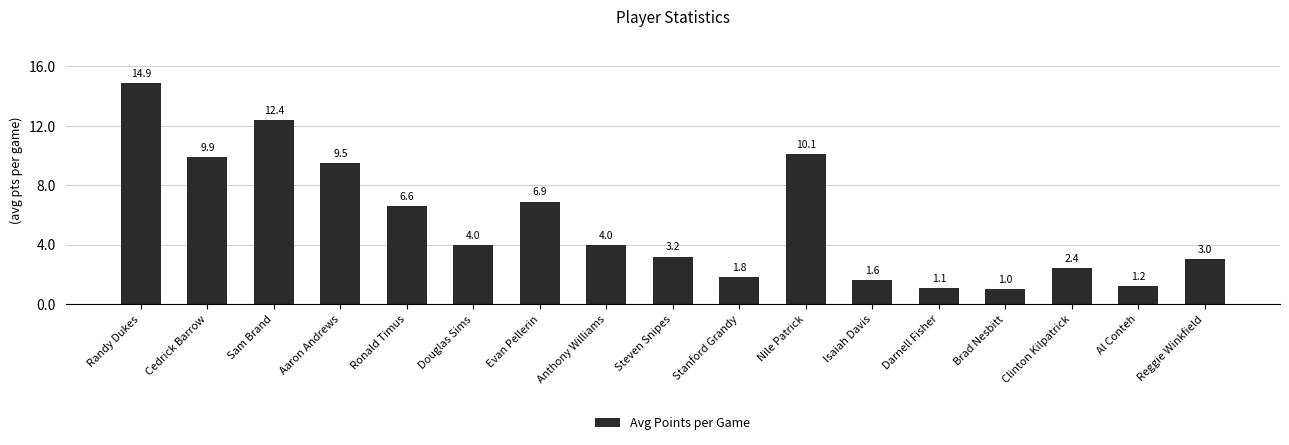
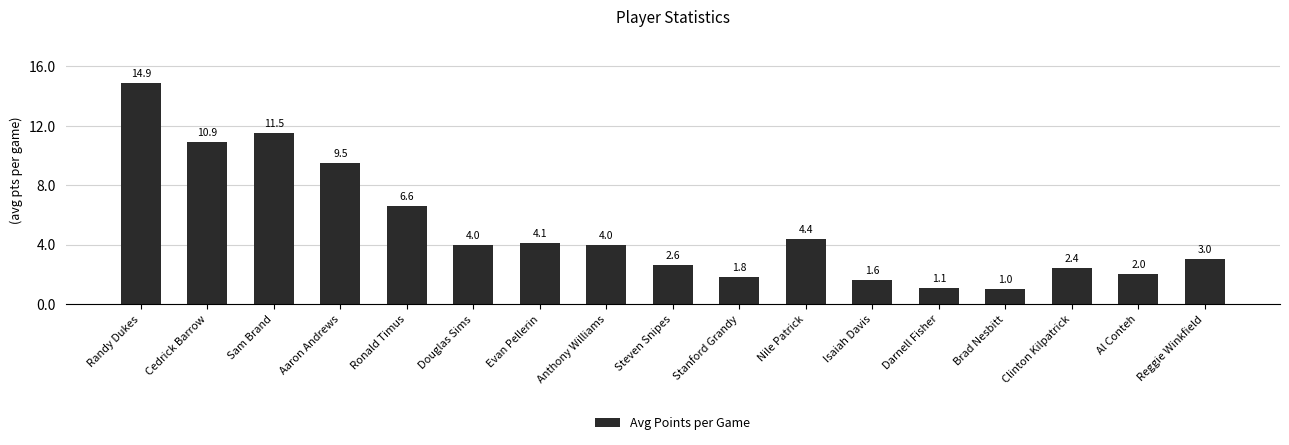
  {
    "Randy Dukes": 14.9,
-   "Cedrick Barrow": 9.9,
-   "Sam Brand": 12.4,
+   "Cedrick Barrow": 10.9,
+   "Sam Brand": 11.5,
    "Aaron Andrews": 9.5,
    "Ronald Timus": 6.6,
    "Douglas Sims": 4.0,
-   "Evan Pellerin": 6.9,
+   "Evan Pellerin": 4.1,
    "Anthony Williams": 4.0,
-   "Steven Snipes": 3.2,
+   "Steven Snipes": 2.6,
    "Stanford Grandy": 1.8,
-   "Nile Patrick": 10.1,
+   "Nile Patrick": 4.4,
    "Isaiah Davis": 1.6,
    "Darnell Fisher": 1.1,
    "Brad Nesbitt": 1.0,
    "Clinton Kilpatrick": 2.4,
-   "Al Conteh": 1.2,
+   "Al Conteh": 2.0,
    "Reggie Winkfield": 3.0
  }
